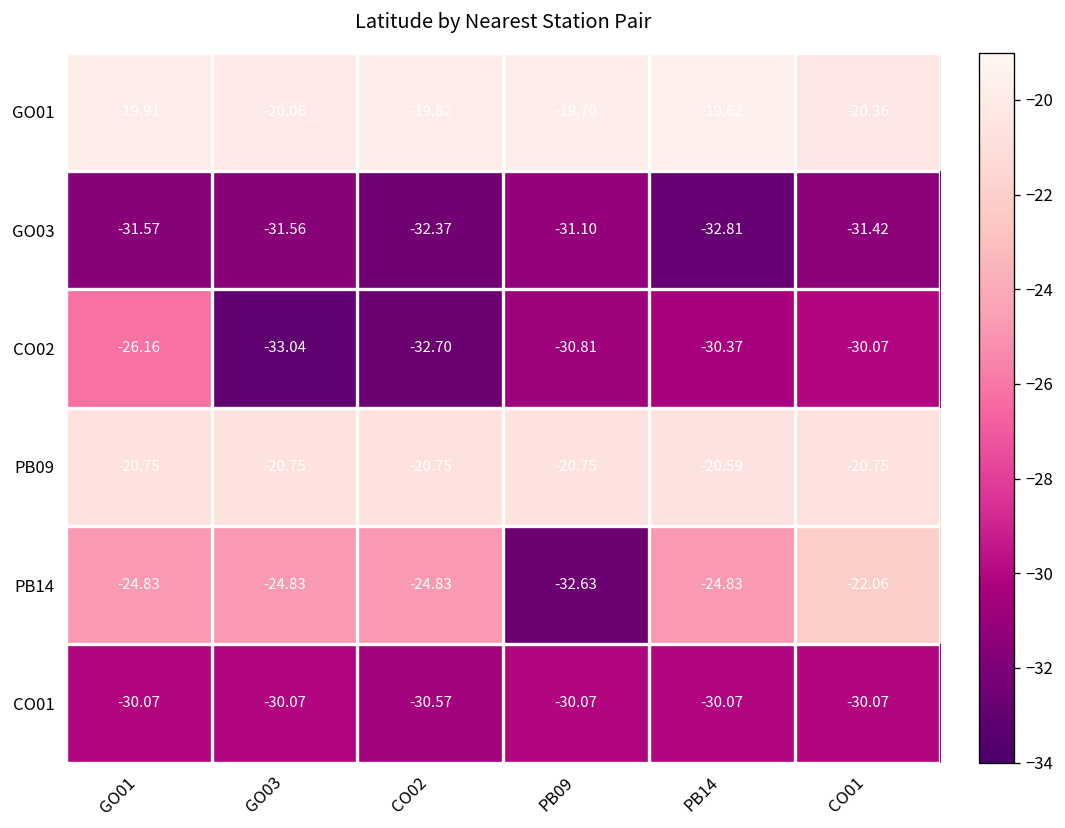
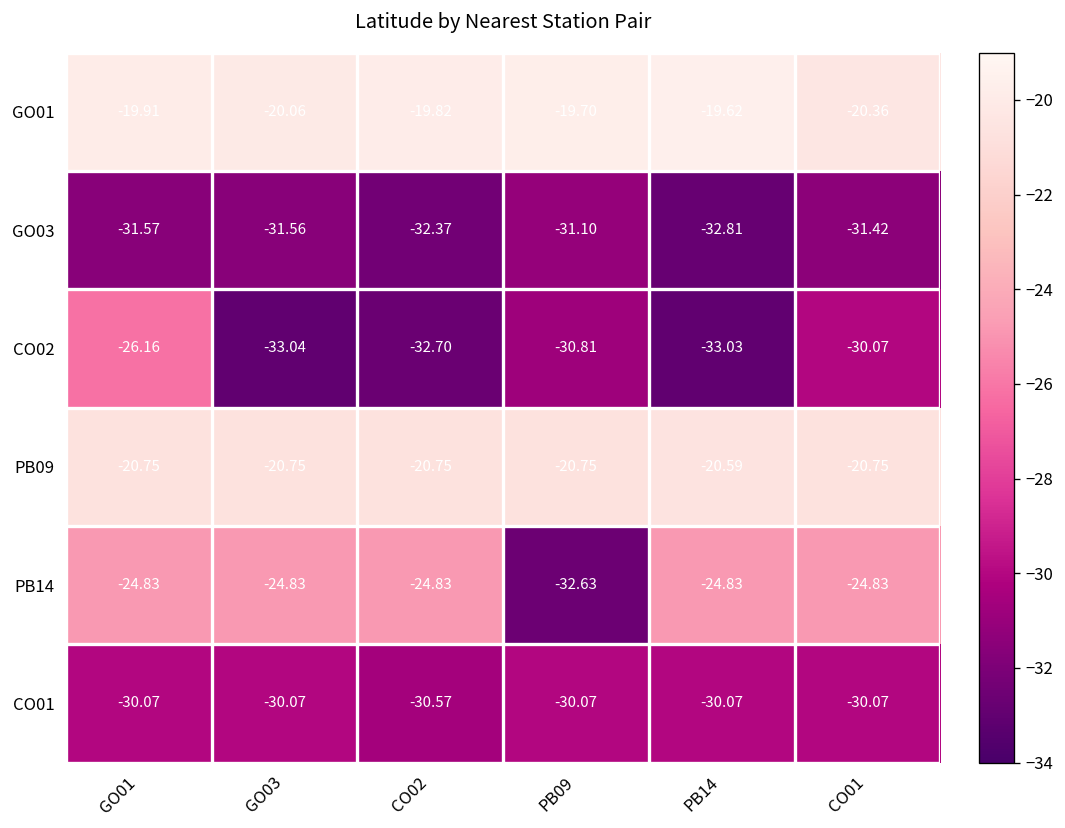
  {
    "GO03": {
      "GO01": -31.57,
      "GO03": -31.56,
      "CO02": -32.37,
      "PB09": -31.10,
      "PB14": -32.81,
      "CO01": -31.42
    },
    "CO02": {
      "GO01": -26.16,
      "GO03": -33.04,
      "CO02": -32.70,
      "PB09": -30.81,
-     "PB14": -30.37,
+     "PB14": -33.03,
      "CO01": -30.07
    },
    "PB14": {
      "GO01": -24.83,
      "GO03": -24.83,
      "CO02": -24.83,
      "PB09": -32.63,
      "PB14": -24.83,
-     "CO01": -22.06
+     "CO01": -24.83
    },
    "CO01": {
      "GO01": -30.07,
      "GO03": -30.07,
      "CO02": -30.57,
      "PB09": -30.07,
      "PB14": -30.07,
      "CO01": -30.07
    }
  }
